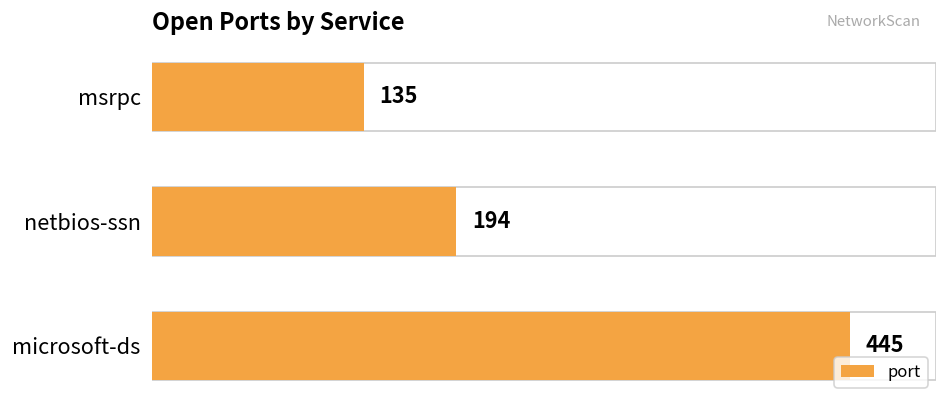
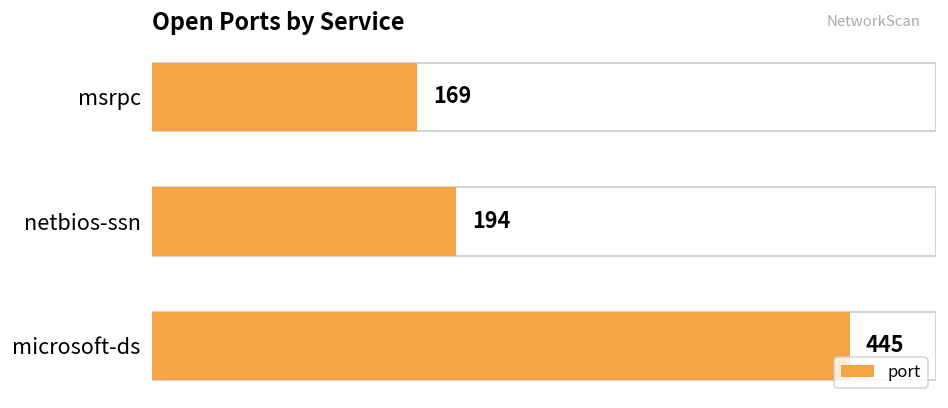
  {
-   "msrpc": 135,
+   "msrpc": 169,
    "netbios-ssn": 194,
    "microsoft-ds": 445
  }
